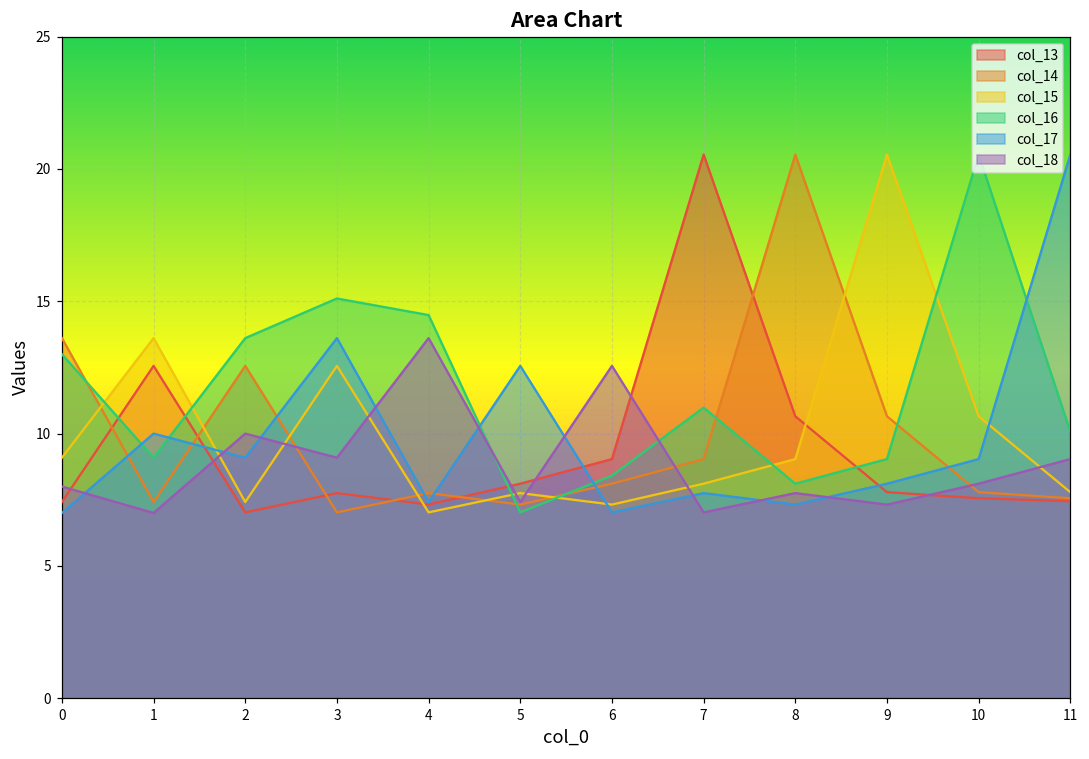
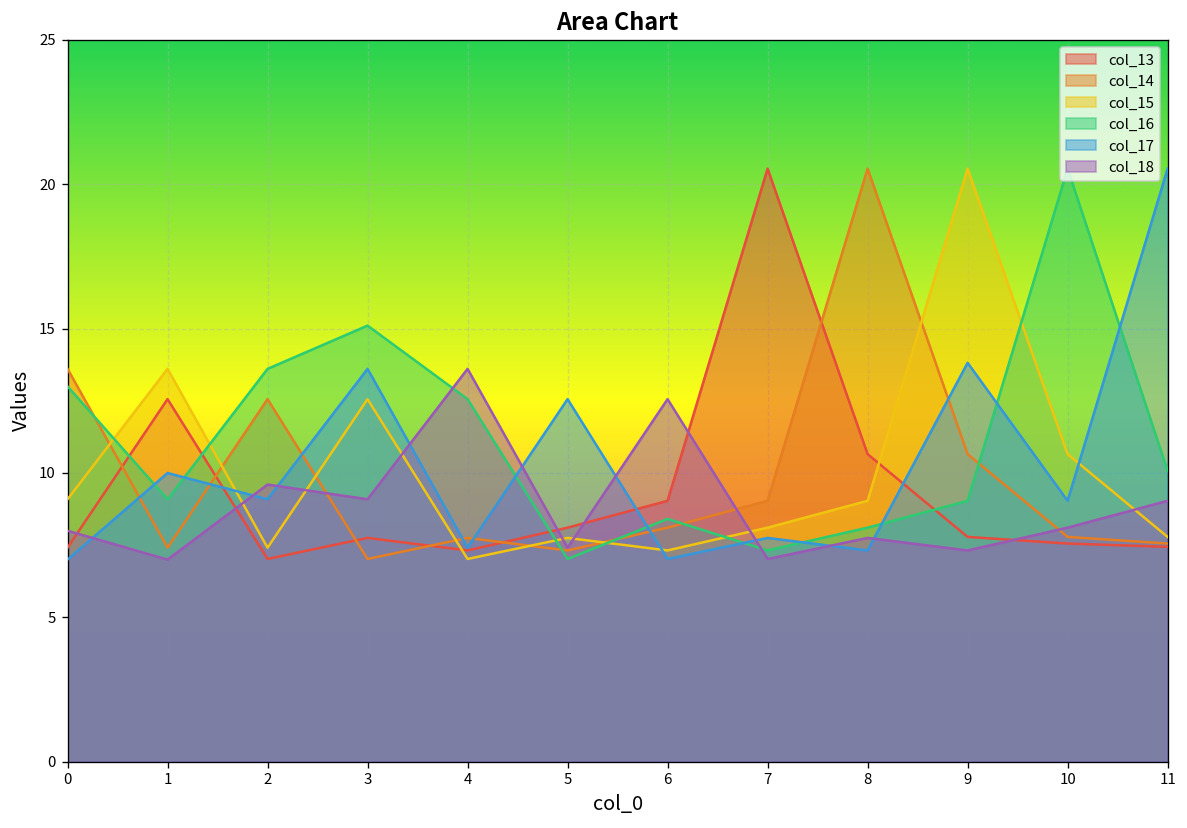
  {
    "col_16": {
      "0": 13.0,
      "1": 9.1,
      "2": 13.6,
      "3": 15.1,
-     "4": 14.5,
+     "4": 12.6,
      "5": 7.0,
      "6": 8.4,
-     "7": 11.0,
+     "7": 7.3,
      "8": 8.1,
      "9": 9.0,
      "11": 10.1
    },
    "col_17": {
      "0": 7.0,
      "1": 10.0,
      "2": 9.1,
      "3": 13.6,
      "5": 12.6,
      "6": 7.0,
      "7": 7.8,
      "8": 7.3,
-     "9": 8.1,
+     "9": 13.8,
      "10": 9.0,
      "11": 20.5
    },
    "col_18": {
      "0": 8.0,
      "1": 7.0,
-     "2": 10.0,
+     "2": 9.6,
      "3": 9.1,
      "4": 13.6,
      "6": 12.6,
      "7": 7.0,
      "8": 7.8,
      "9": 7.3,
      "10": 8.1,
      "11": 9.0
    }
  }
